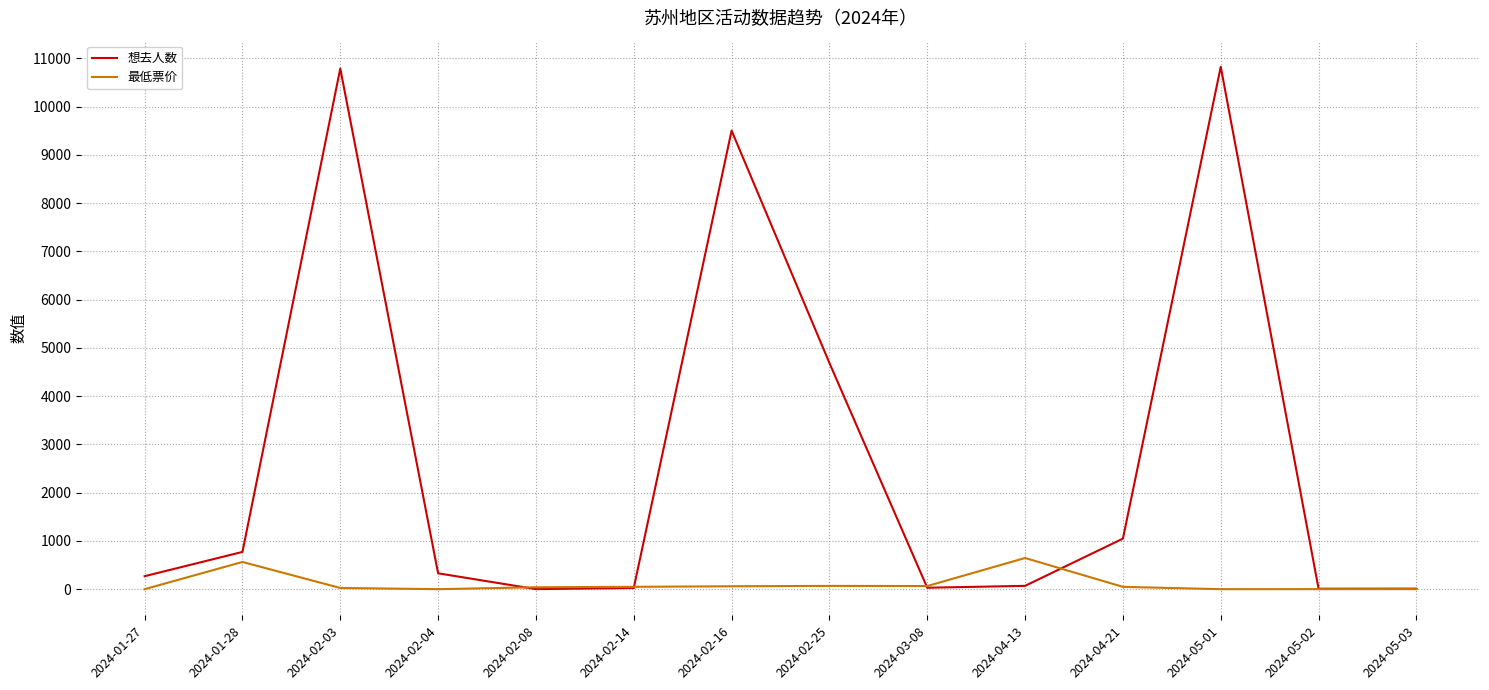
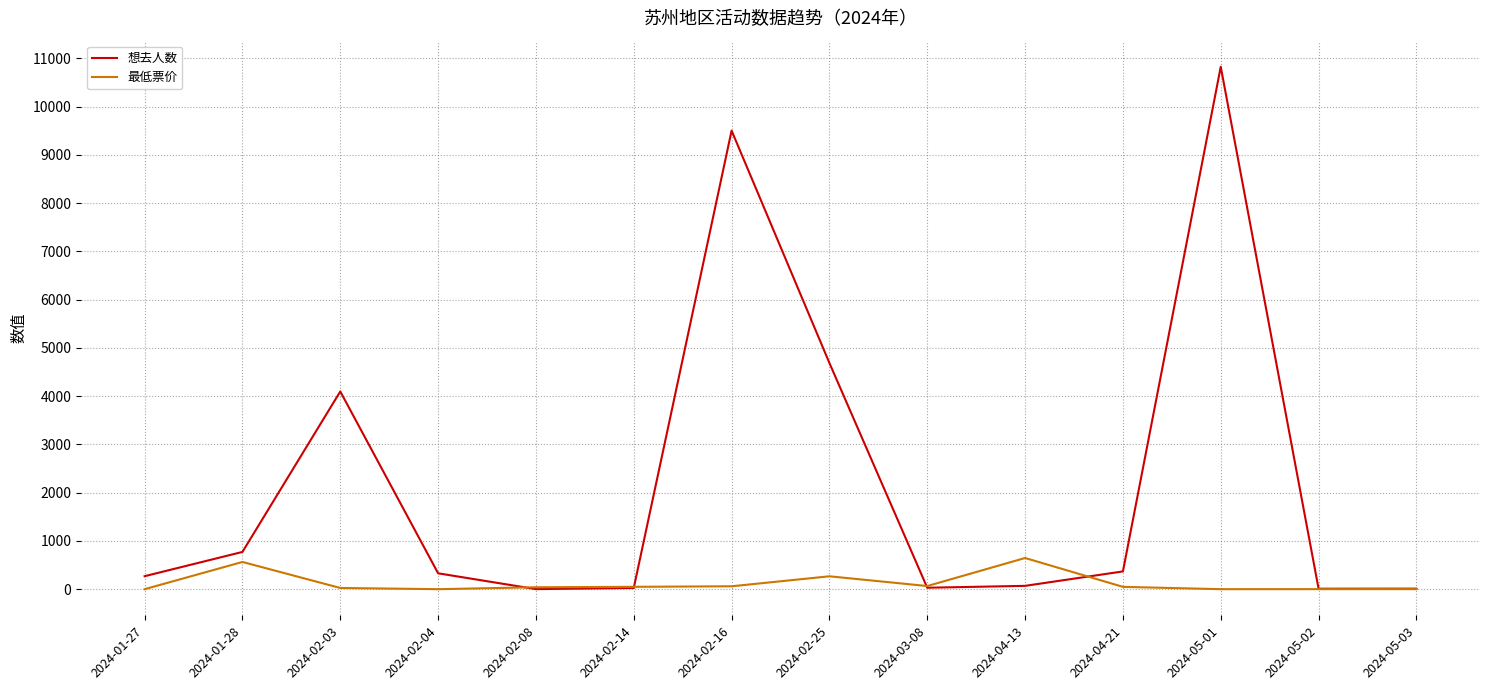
  {
    "想去人数": {
      "2024-01-27": 300,
      "2024-01-28": 800,
-     "2024-02-03": 10800,
+     "2024-02-03": 4100,
      "2024-02-04": 300,
      "2024-02-16": 9500,
      "2024-02-25": 4700,
      "2024-04-13": 100,
-     "2024-04-21": 1000,
+     "2024-04-21": 400,
      "2024-05-01": 10800
    },
    "最低票价": {
      "2024-01-27": 0,
      "2024-01-28": 600,
      "2024-02-03": 0,
      "2024-02-04": 0,
      "2024-02-16": 100,
-     "2024-02-25": 100,
+     "2024-02-25": 300,
      "2024-04-13": 600,
      "2024-04-21": 0,
      "2024-05-01": 0
    }
  }
